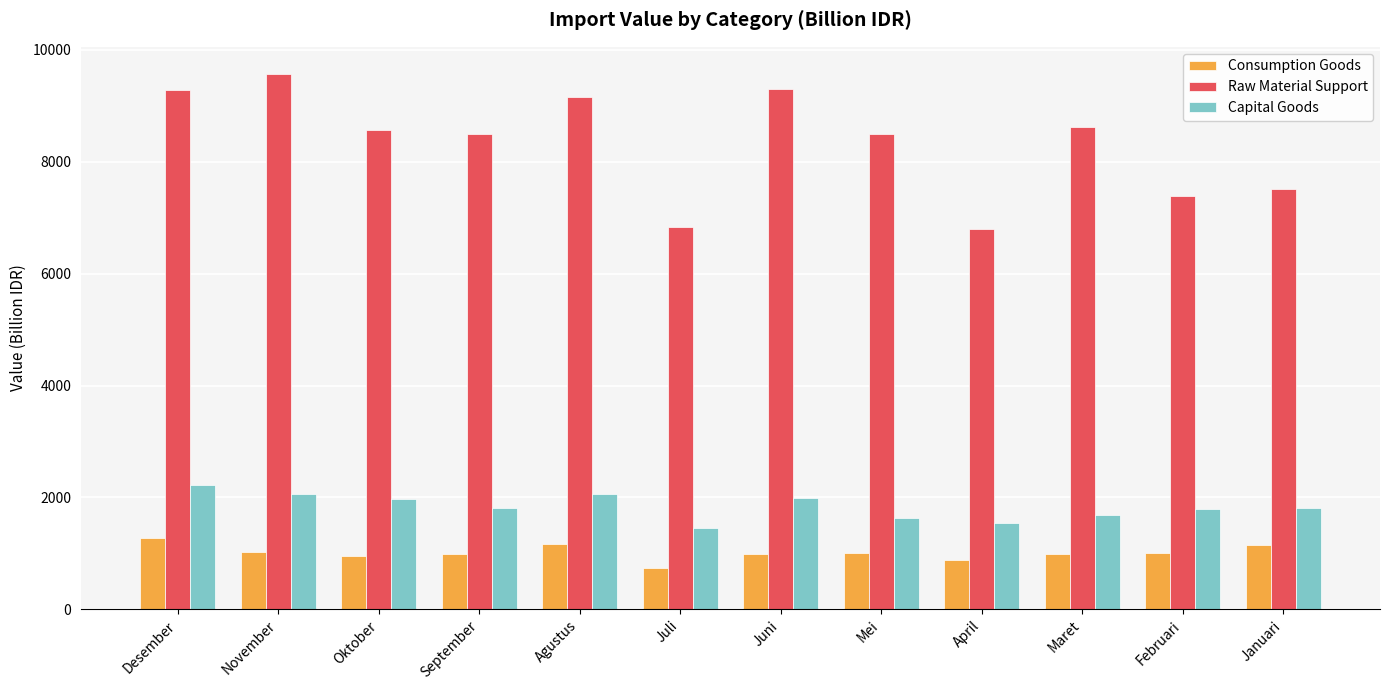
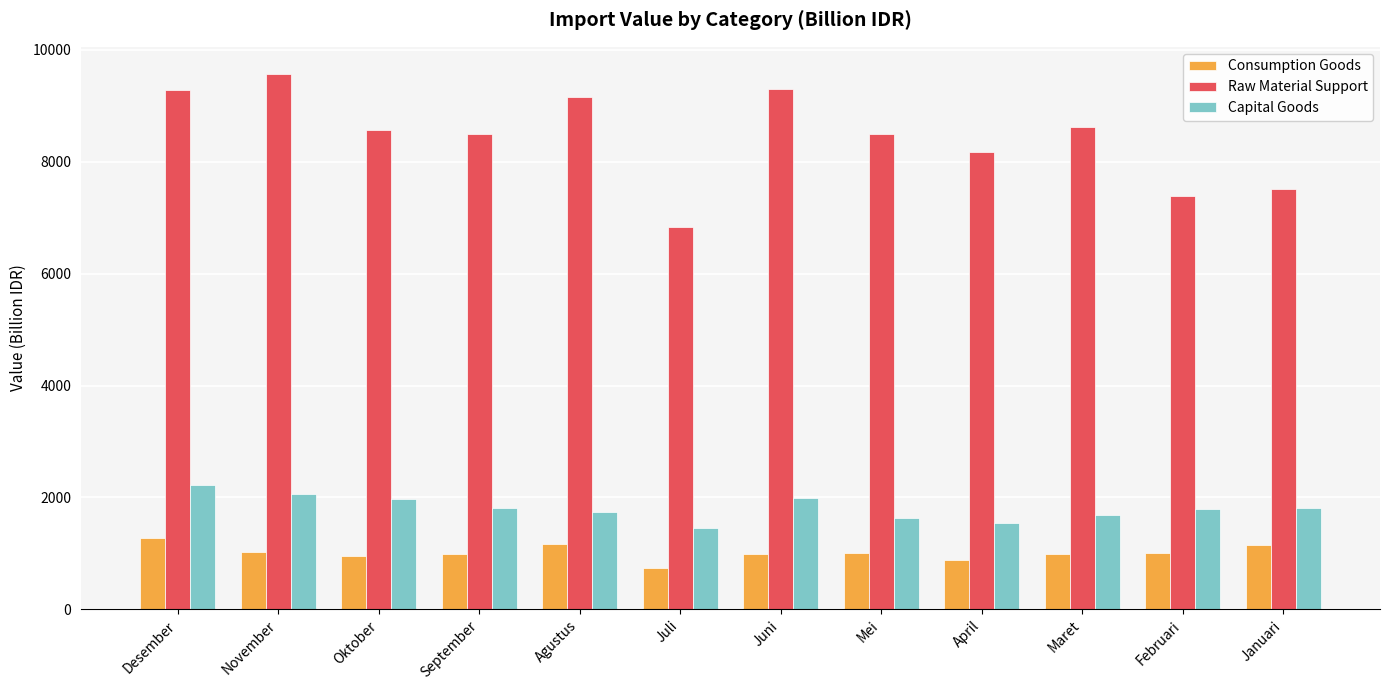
  {
    "Consumption Goods": {
      "Desember": 1300,
      "November": 1000,
      "Oktober": 1000,
      "September": 1000,
      "Agustus": 1200,
      "Juli": 700,
      "Juni": 1000,
      "Mei": 1000,
      "April": 900,
      "Maret": 1000,
      "Februari": 1000,
      "Januari": 1200
    },
    "Raw Material Support": {
      "Desember": 9300,
      "November": 9600,
      "Oktober": 8600,
      "September": 8500,
      "Agustus": 9200,
      "Juli": 6800,
      "Juni": 9300,
      "Mei": 8500,
-     "April": 6800,
+     "April": 8200,
      "Maret": 8600,
      "Februari": 7400,
      "Januari": 7500
    },
    "Capital Goods": {
      "Desember": 2200,
      "November": 2100,
      "Oktober": 2000,
      "September": 1800,
-     "Agustus": 2100,
+     "Agustus": 1700,
      "Juli": 1500,
      "Juni": 2000,
      "Mei": 1600,
      "April": 1500,
      "Maret": 1700,
      "Februari": 1800,
      "Januari": 1800
    }
  }
